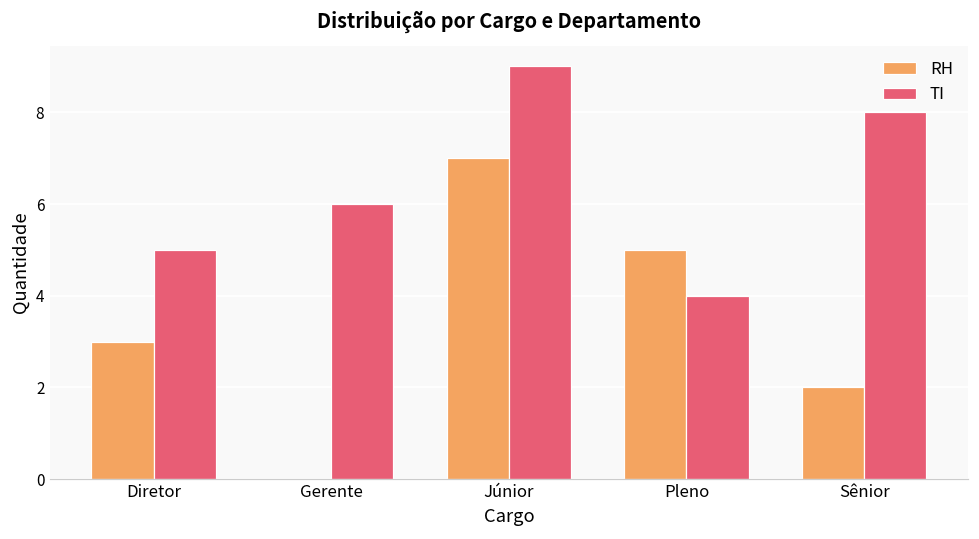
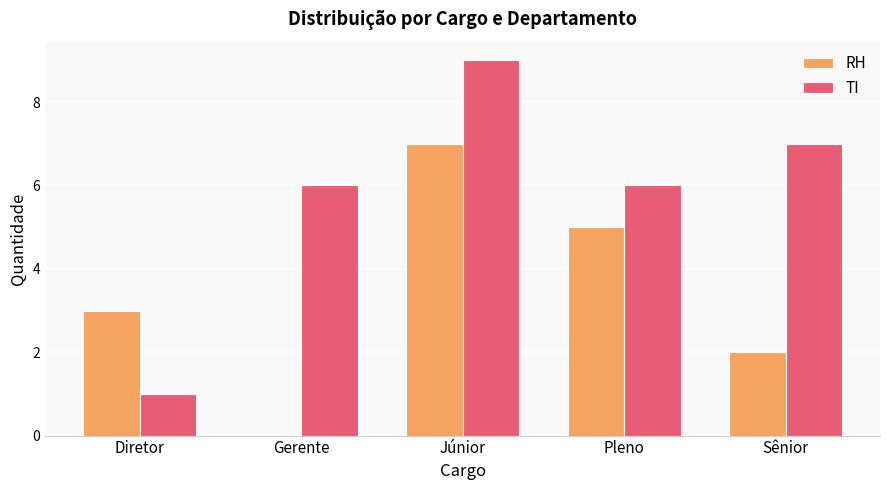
  {
    "RH": {
      "Diretor": 3,
      "Gerente": 0,
      "Júnior": 7,
      "Pleno": 5,
      "Sênior": 2
    },
    "TI": {
-     "Diretor": 5,
+     "Diretor": 1,
      "Gerente": 6,
      "Júnior": 9,
-     "Pleno": 4,
-     "Sênior": 8
+     "Pleno": 6,
+     "Sênior": 7
    }
  }
